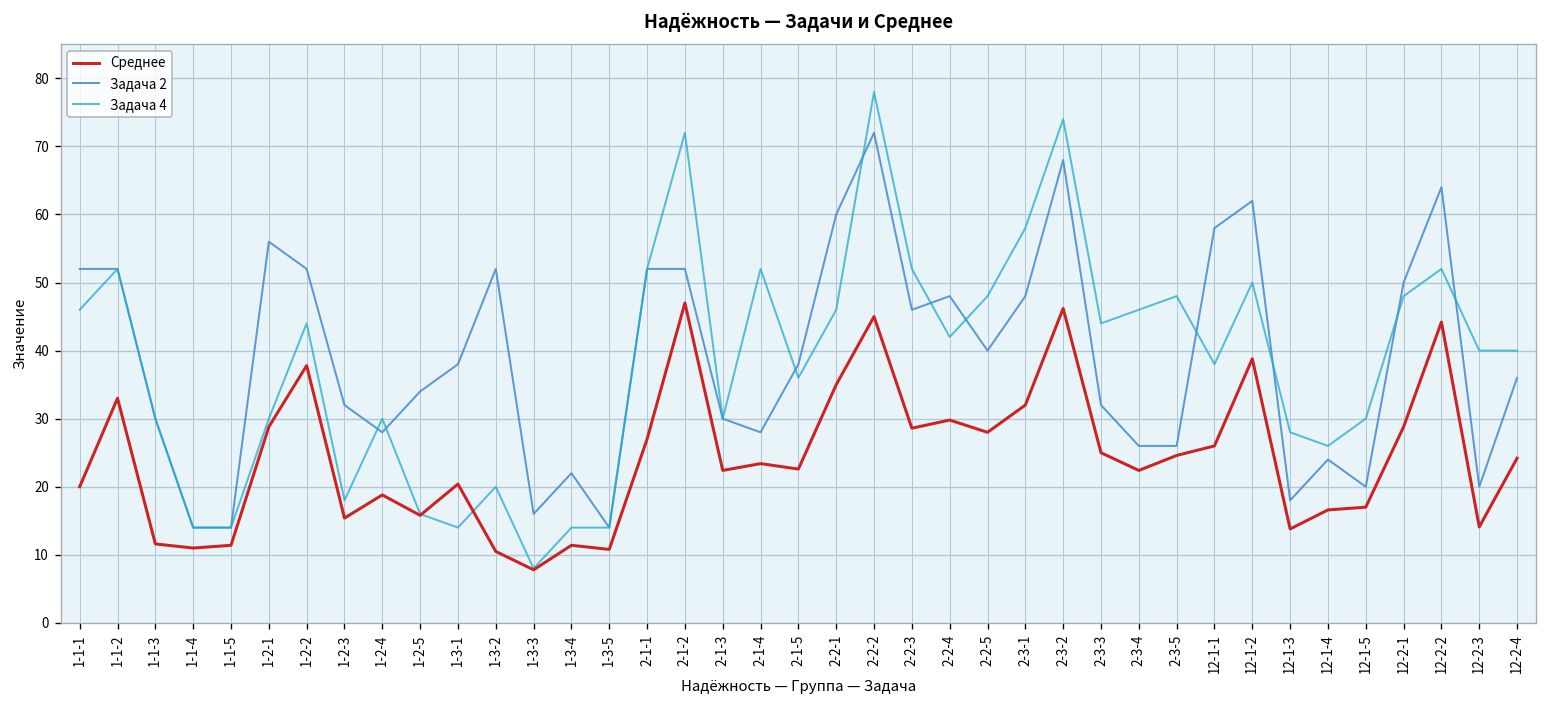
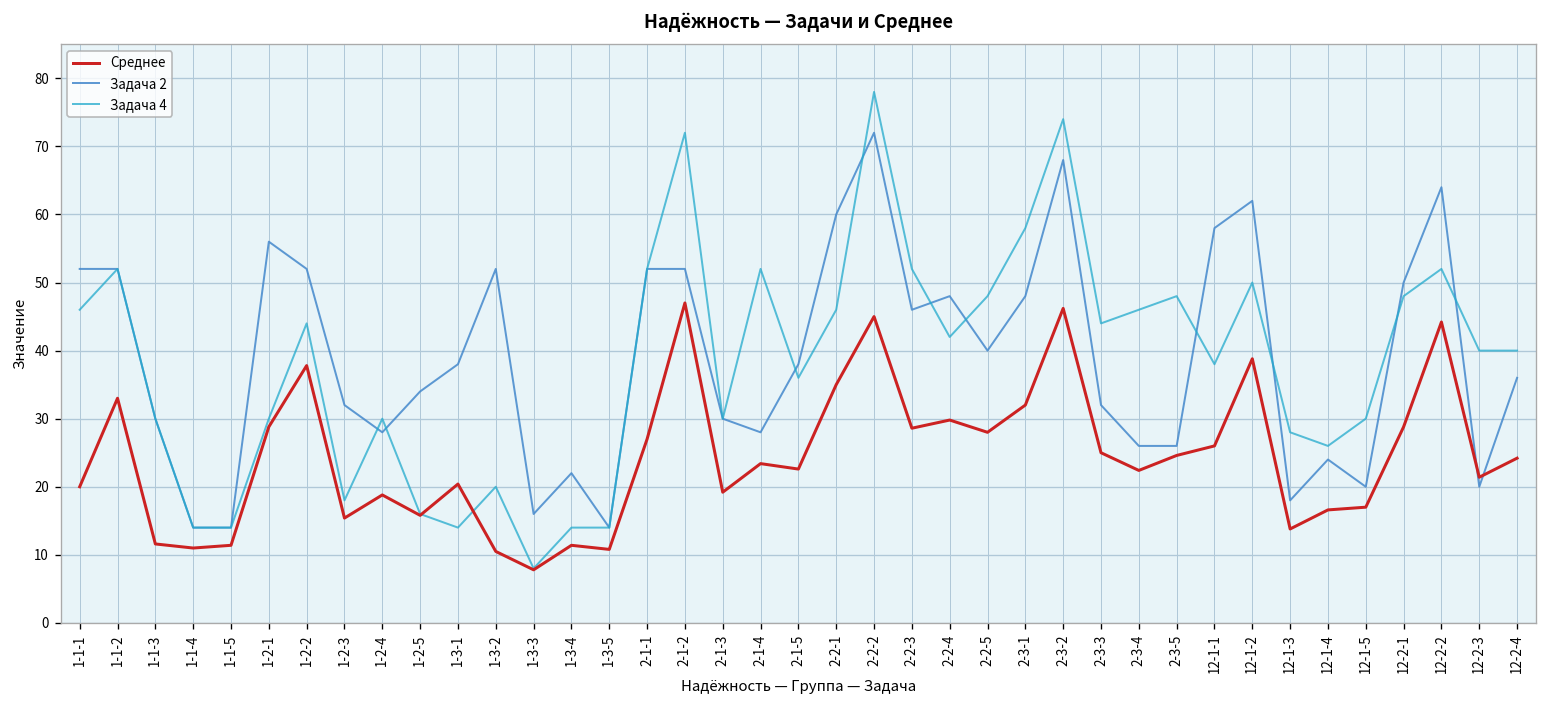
  {
    "Среднее": {
      "1-1-1": 20,
      "1-1-2": 33,
      "1-1-3": 12,
      "1-1-4": 11,
      "1-1-5": 11,
      "1-2-1": 29,
      "1-2-2": 38,
      "1-2-3": 15,
      "1-2-4": 19,
      "1-3-1": 20,
      "1-3-2": 11,
      "1-3-4": 11,
      "1-3-5": 11,
      "2-1-1": 27,
      "2-1-2": 47,
-     "2-1-3": 22,
+     "2-1-3": 19,
      "2-1-4": 23,
      "2-1-5": 23,
      "2-2-1": 35,
      "2-2-2": 45,
      "2-2-3": 29,
      "2-2-4": 30,
      "2-2-5": 28,
      "2-3-1": 32,
      "2-3-2": 46,
      "2-3-3": 25,
      "2-3-4": 22,
      "2-3-5": 25,
      "12-1-1": 26,
      "12-1-2": 39,
      "12-1-3": 14,
      "12-1-4": 17,
      "12-1-5": 17,
      "12-2-1": 29,
      "12-2-2": 44,
-     "12-2-3": 14,
+     "12-2-3": 21,
      "12-2-4": 24
    }
  }
